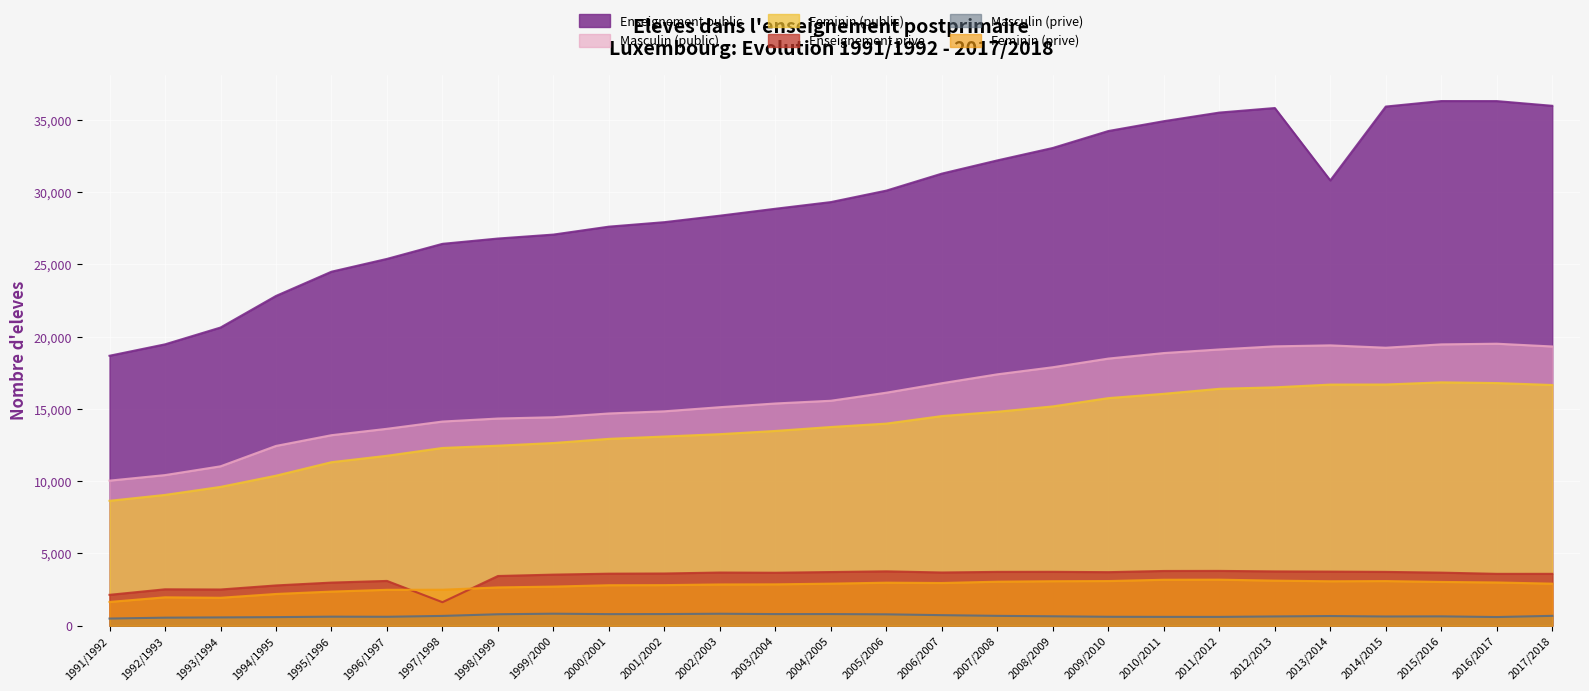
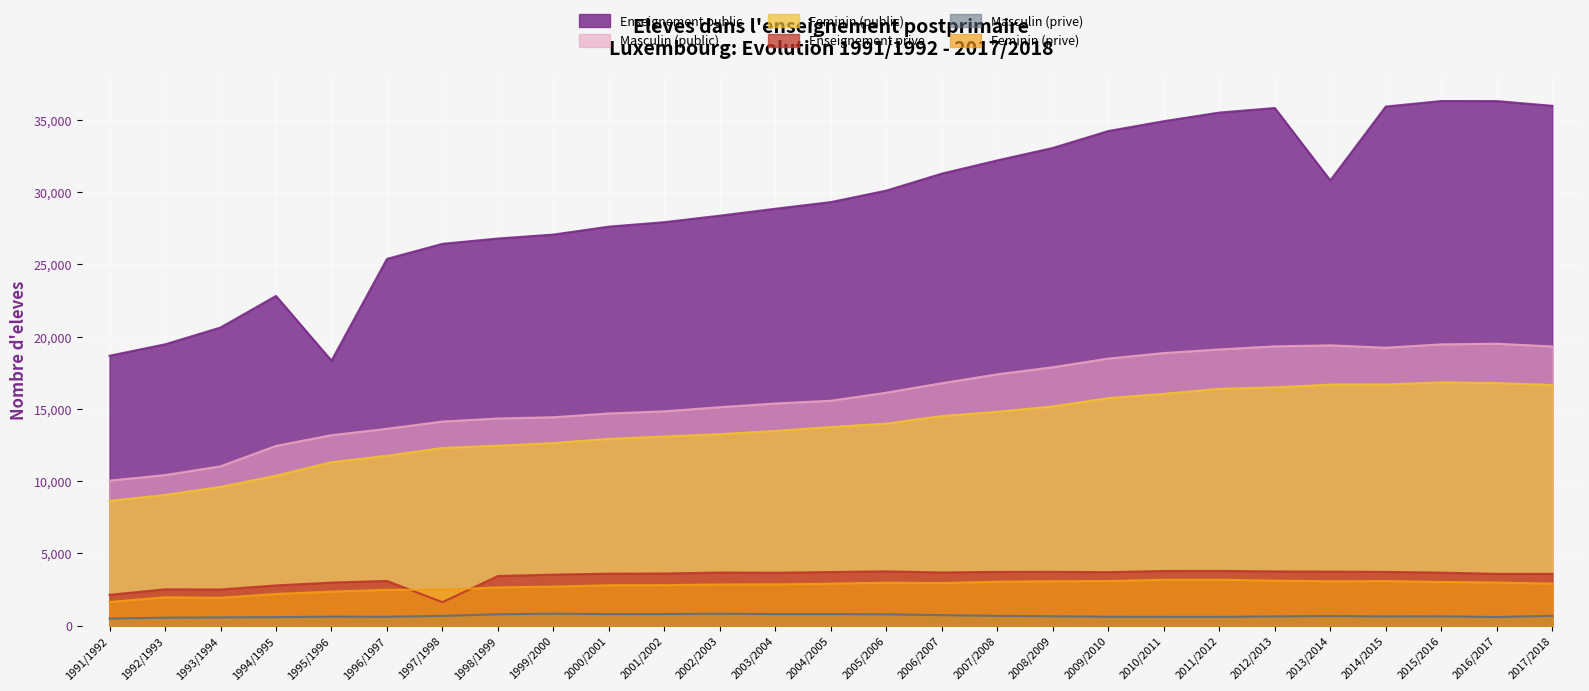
  {
    "Enseignement public": {
      "1991/1992": "18,700",
      "1992/1993": "19,500",
      "1993/1994": "20,600",
      "1994/1995": "22,800",
-     "1995/1996": "24,500",
+     "1995/1996": "18,300",
      "1996/1997": "25,400",
      "1997/1998": "26,400",
      "1998/1999": "26,800",
      "1999/2000": "27,100",
      "2000/2001": "27,600",
      "2001/2002": "27,900",
      "2002/2003": "28,400",
      "2003/2004": "28,900",
      "2004/2005": "29,300",
      "2005/2006": "30,100",
      "2006/2007": "31,300",
      "2007/2008": "32,200",
      "2008/2009": "33,100",
      "2009/2010": "34,200",
      "2010/2011": "34,900",
      "2011/2012": "35,500",
      "2012/2013": "35,800",
      "2013/2014": "30,800",
      "2014/2015": "35,900",
      "2015/2016": "36,300",
      "2016/2017": "36,300",
      "2017/2018": "36,000"
    },
    "Masculin (public)": {
      "1991/1992": "10,000",
      "1992/1993": "10,400",
      "1993/1994": "11,000",
      "1994/1995": "12,400",
      "1995/1996": "13,200",
      "1996/1997": "13,600",
      "1997/1998": "14,100",
      "1998/1999": "14,300",
      "1999/2000": "14,400",
      "2000/2001": "14,700",
      "2001/2002": "14,800",
      "2002/2003": "15,100",
      "2003/2004": "15,400",
      "2004/2005": "15,600",
      "2005/2006": "16,100",
      "2006/2007": "16,800",
      "2007/2008": "17,400",
      "2008/2009": "17,900",
      "2009/2010": "18,500",
      "2010/2011": "18,900",
      "2011/2012": "19,100",
      "2012/2013": "19,300",
      "2013/2014": "19,400",
      "2014/2015": "19,200",
      "2015/2016": "19,500",
      "2016/2017": "19,500",
      "2017/2018": "19,300"
    },
    "Enseignement prive": {
      "1991/1992": "2,100",
      "1992/1993": "2,500",
      "1993/1994": "2,500",
      "1994/1995": "2,800",
      "1995/1996": "3,000",
      "1996/1997": "3,100",
      "1997/1998": "1,600",
      "1998/1999": "3,400",
      "1999/2000": "3,500",
      "2000/2001": "3,600",
      "2001/2002": "3,600",
      "2002/2003": "3,700",
      "2003/2004": "3,700",
      "2004/2005": "3,700",
      "2005/2006": "3,800",
      "2006/2007": "3,700",
      "2007/2008": "3,700",
      "2008/2009": "3,700",
      "2009/2010": "3,700",
      "2010/2011": "3,800",
      "2011/2012": "3,800",
      "2012/2013": "3,800",
      "2013/2014": "3,700",
      "2014/2015": "3,700",
      "2015/2016": "3,700",
      "2016/2017": "3,600",
      "2017/2018": "3,600"
    },
    "Masculin (prive)": {
      "1991/1992": "500",
      "1992/1993": "600",
      "1993/1994": "600",
      "1994/1995": "600",
      "1995/1996": "600",
      "1996/1997": "600",
      "1997/1998": "700",
      "1998/1999": "800",
      "1999/2000": "800",
      "2000/2001": "800",
      "2001/2002": "800",
      "2002/2003": "800",
      "2003/2004": "800",
      "2004/2005": "800",
      "2005/2006": "800",
      "2006/2007": "700",
      "2007/2008": "700",
      "2008/2009": "600",
      "2009/2010": "600",
      "2010/2011": "600",
      "2011/2012": "600",
      "2012/2013": "600",
      "2013/2014": "700",
      "2014/2015": "600",
      "2015/2016": "600",
      "2016/2017": "600",
      "2017/2018": "700"
    }
  }
